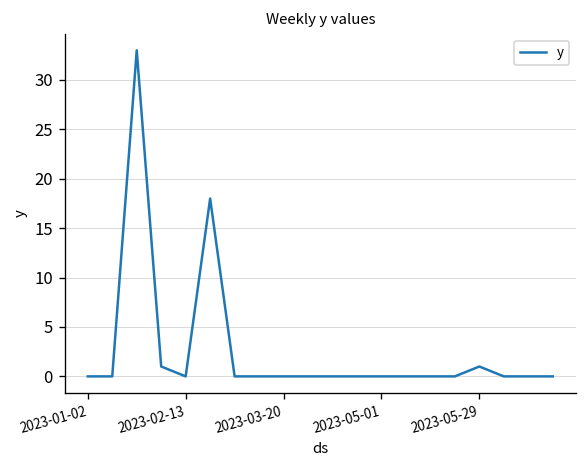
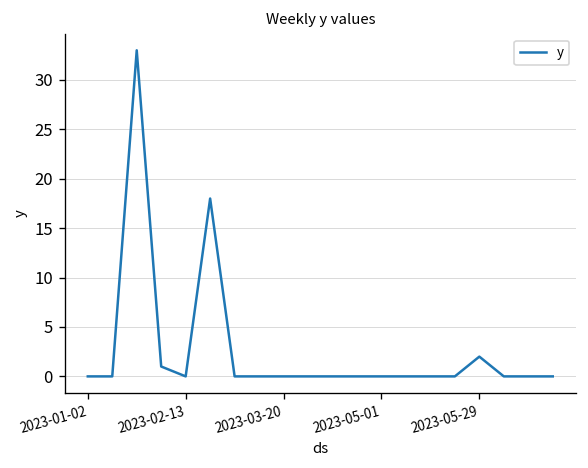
  {
    "2023-01-02": 0,
    "2023-02-13": 0,
    "2023-03-20": 0,
    "2023-05-01": 0,
-   "2023-05-29": 1
+   "2023-05-29": 2
  }
